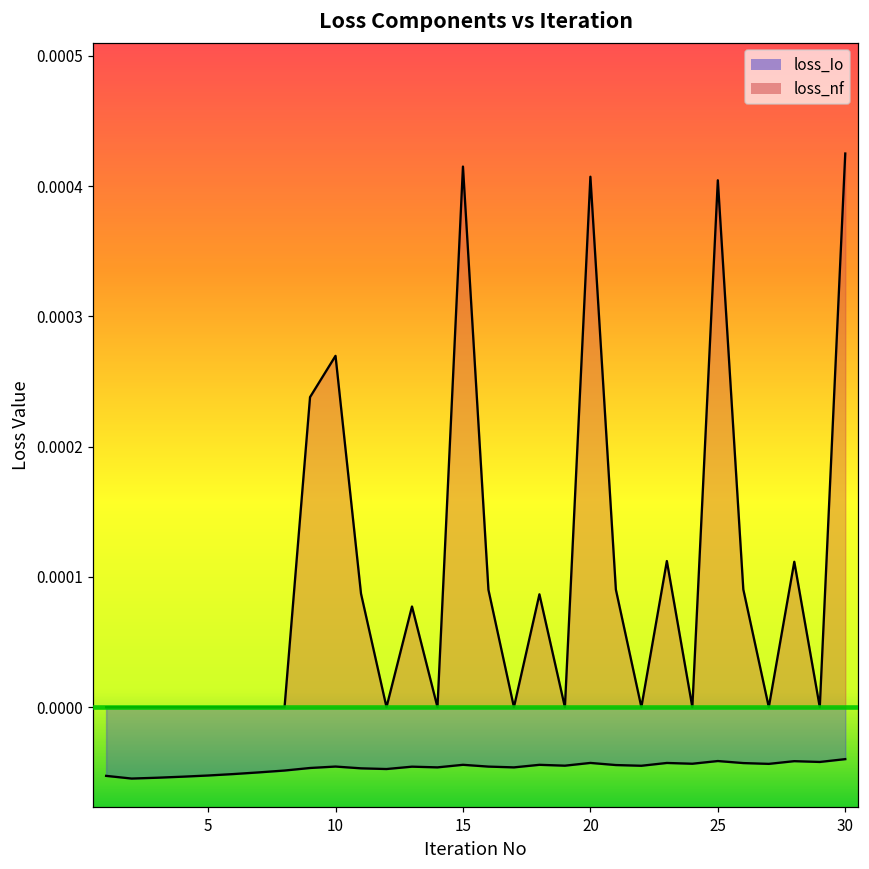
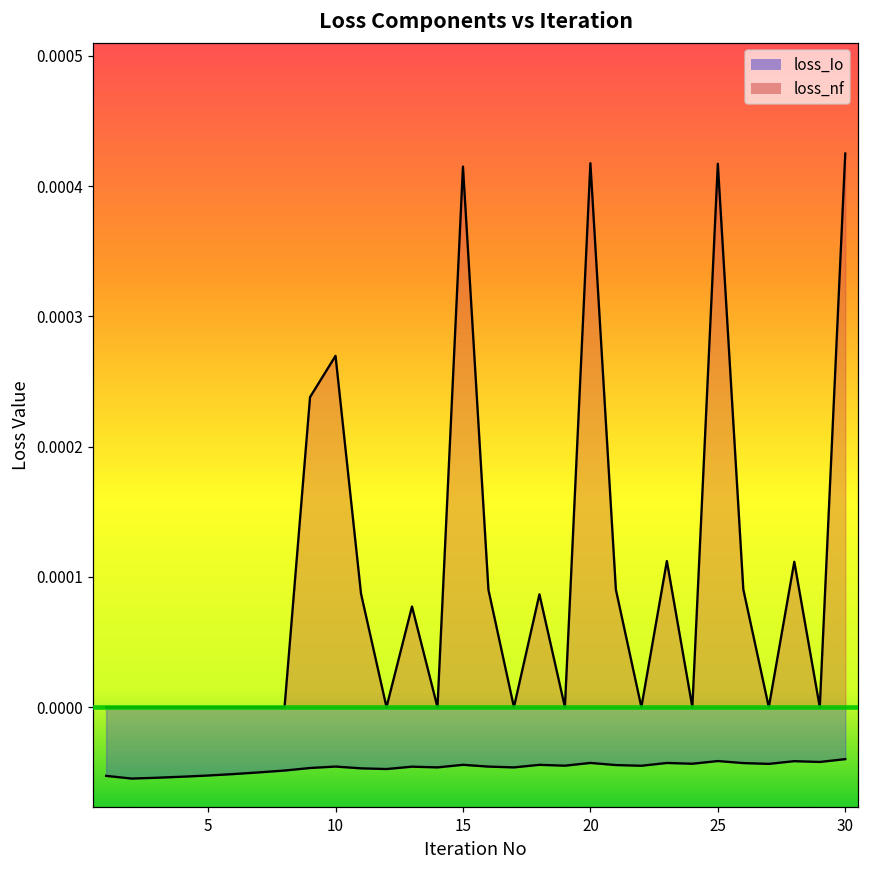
  {
    "loss_nf": {
      "10": 0.000270,
      "15": 0.000415,
-     "20": 0.000407,
-     "25": 0.000405,
+     "20": 0.000418,
+     "25": 0.000417,
      "30": 0.000425
    }
  }
